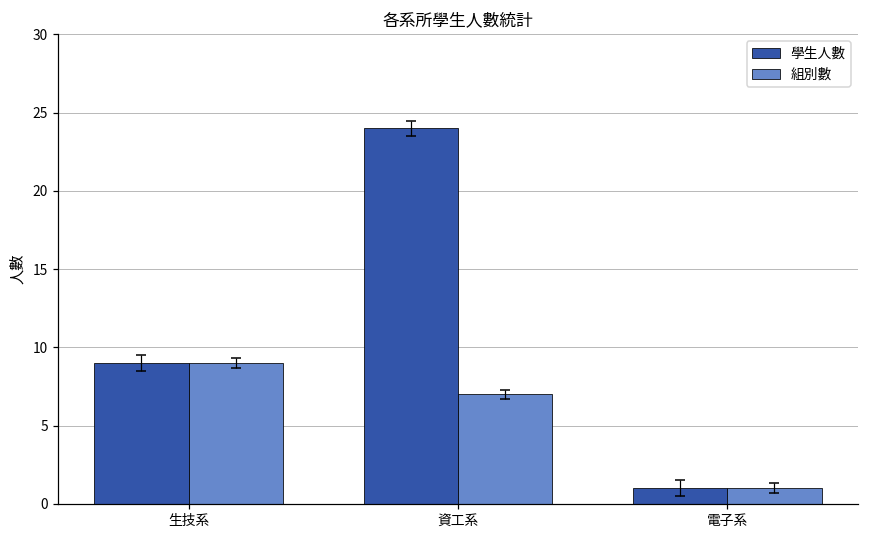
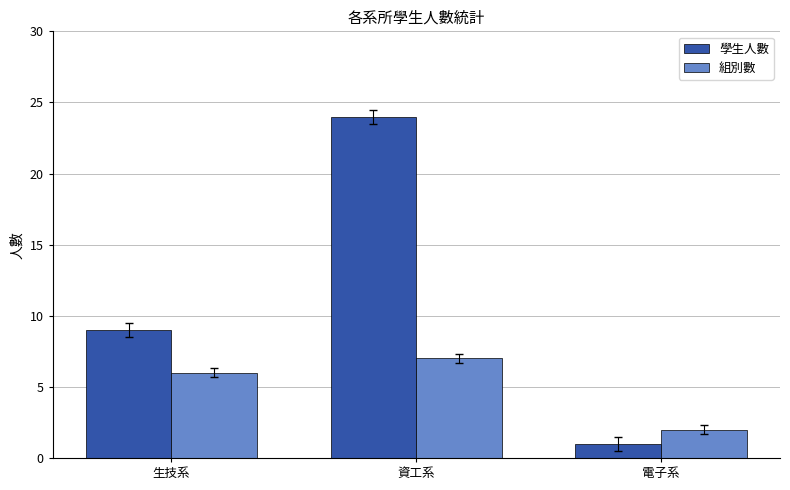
  {
    "學生人數": {
      "生技系": 9,
      "資工系": 24,
      "電子系": 1
    },
    "組別數": {
-     "生技系": 9,
+     "生技系": 6,
      "資工系": 7,
-     "電子系": 1
+     "電子系": 2
    }
  }
